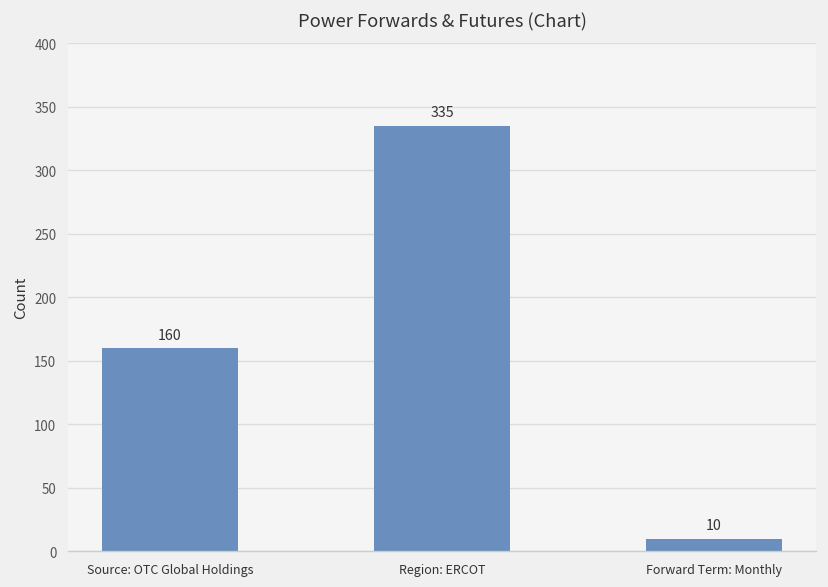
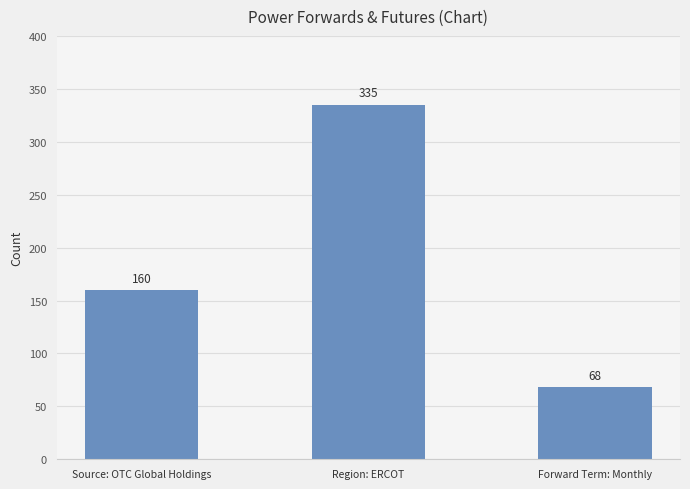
  {
    "Source: OTC Global Holdings": 160,
    "Region: ERCOT": 335,
-   "Forward Term: Monthly": 10
+   "Forward Term: Monthly": 68
  }
